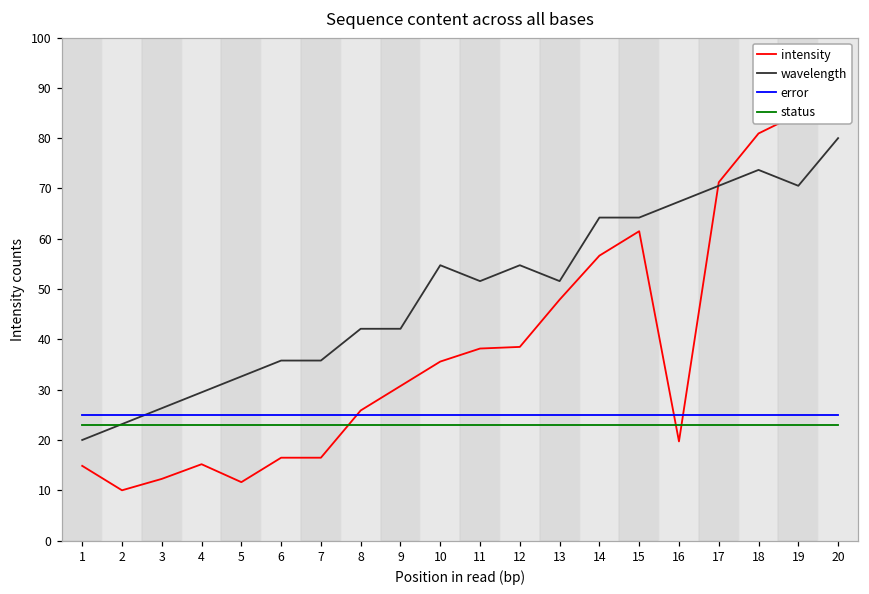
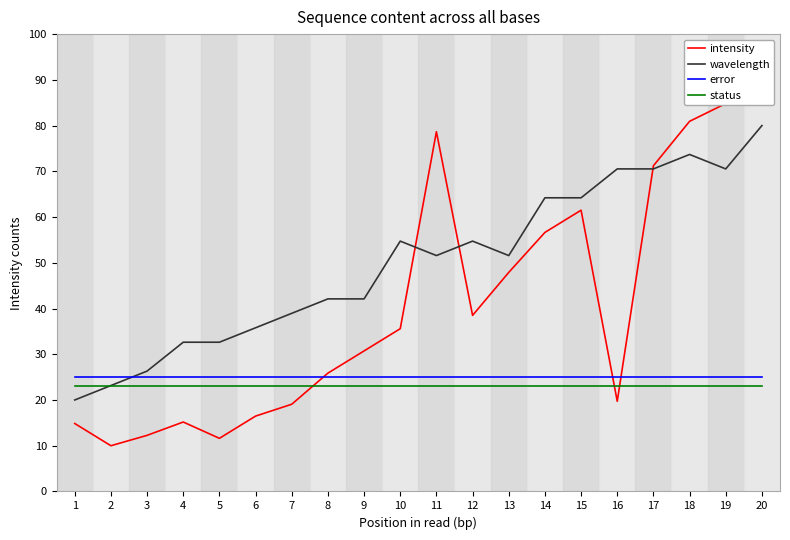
  {
    "intensity": {
      "1": 15,
      "2": 10,
      "3": 12,
      "4": 15,
      "5": 12,
      "6": 16,
-     "7": 16,
+     "7": 19,
      "8": 26,
      "9": 31,
      "10": 36,
-     "11": 38,
+     "11": 79,
      "12": 39,
      "13": 48,
      "14": 57,
      "15": 61,
      "16": 20,
      "17": 71,
      "18": 81
    },
    "wavelength": {
      "1": 20,
      "3": 26,
-     "4": 29,
+     "4": 33,
      "5": 33,
      "6": 36,
-     "7": 36,
+     "7": 39,
      "8": 42,
      "9": 42,
      "10": 55,
      "11": 52,
      "12": 55,
      "13": 52,
      "14": 64,
      "15": 64,
-     "16": 67,
+     "16": 71,
      "17": 71,
      "18": 74,
      "19": 71,
      "20": 80
    },
    "error": {
      "1": 25,
      "2": 25,
      "3": 25,
      "4": 25,
      "5": 25,
      "6": 25,
      "7": 25,
      "8": 25,
      "9": 25,
      "10": 25,
      "11": 25,
      "12": 25,
      "13": 25,
      "14": 25,
      "15": 25,
      "16": 25,
      "17": 25,
      "18": 25,
      "19": 25,
      "20": 25
    },
    "status": {
      "1": 23,
      "3": 23,
      "4": 23,
      "5": 23,
      "6": 23,
      "7": 23,
      "8": 23,
      "9": 23,
      "10": 23,
      "11": 23,
      "12": 23,
      "13": 23,
      "14": 23,
      "15": 23,
      "16": 23,
      "17": 23,
      "18": 23,
      "19": 23,
      "20": 23
    }
  }
